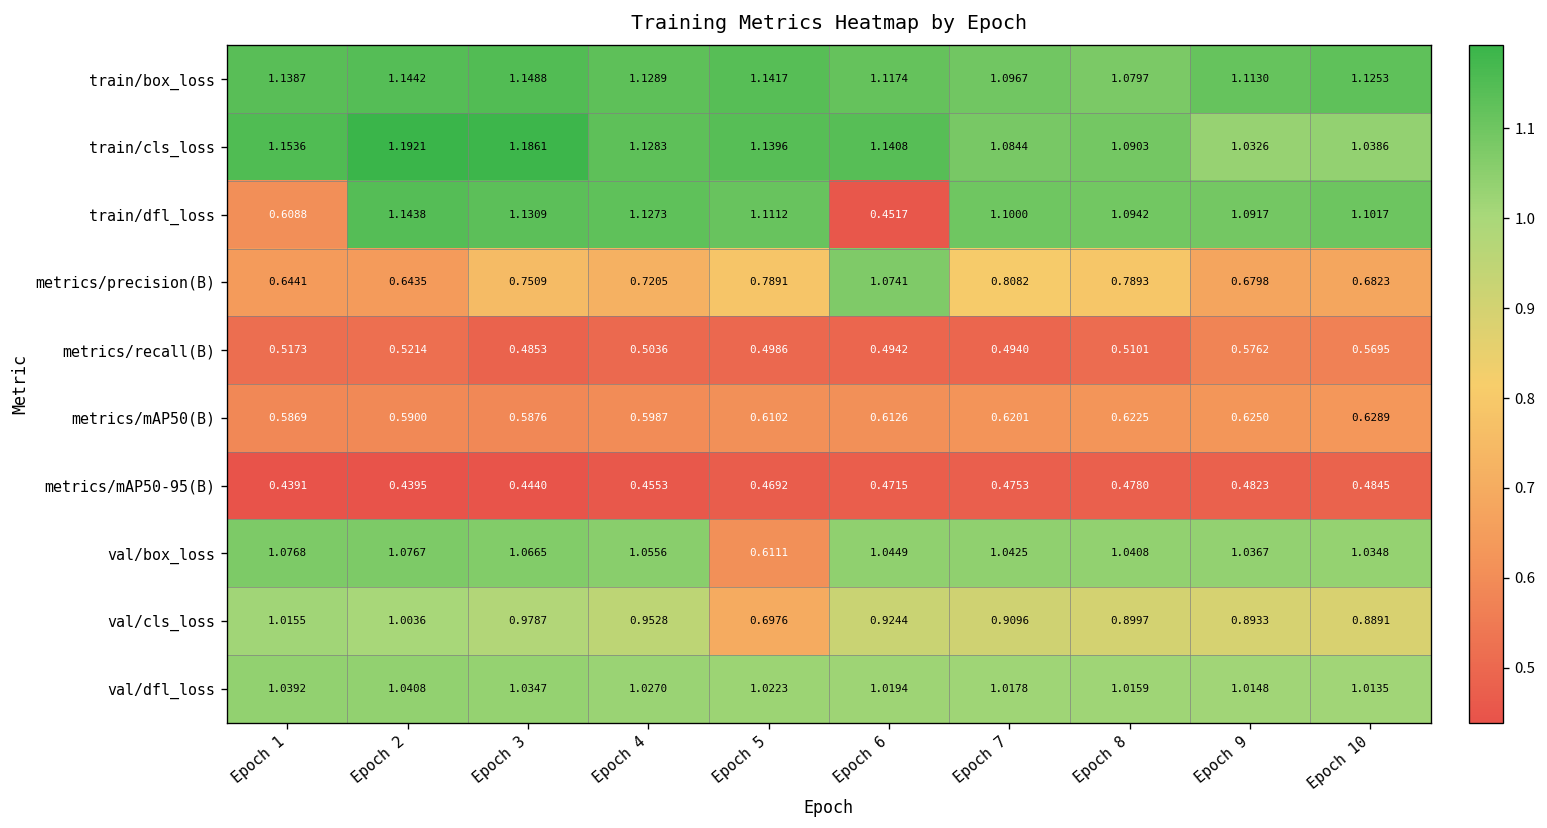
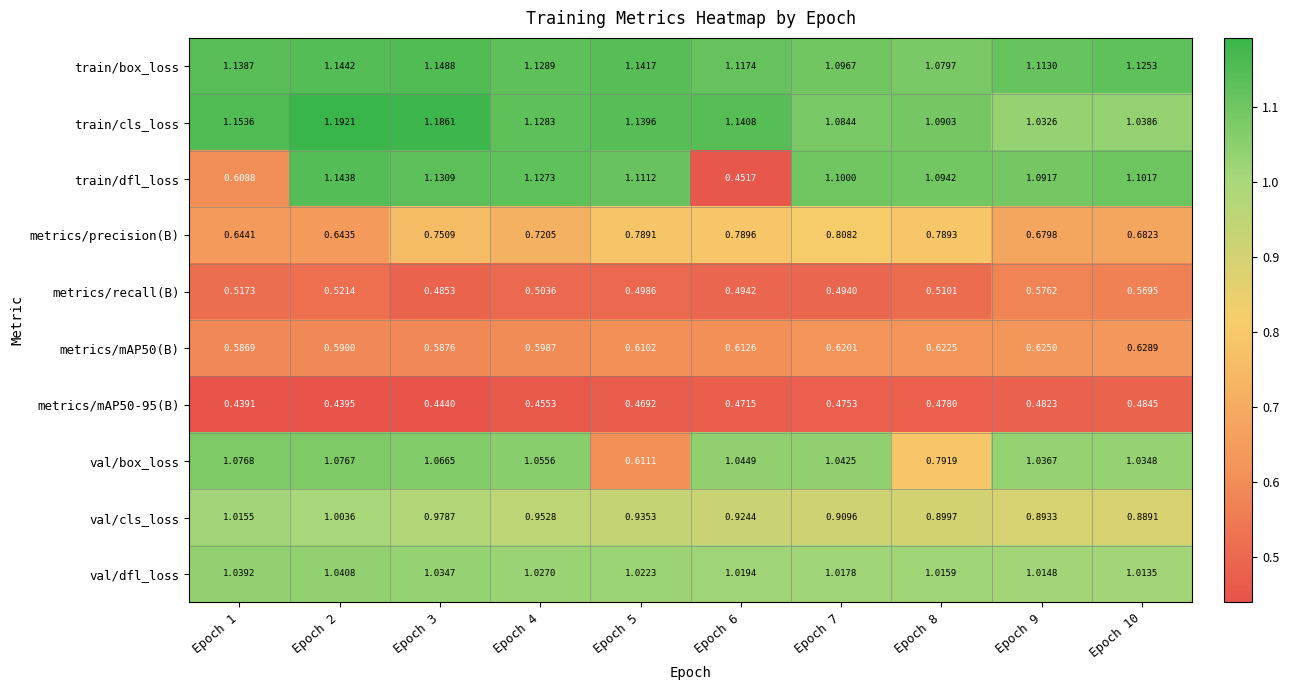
  {
    "train/box_loss": {
      "Epoch 1": 1.1387,
      "Epoch 2": 1.1442,
      "Epoch 3": 1.1488,
      "Epoch 4": 1.1289,
      "Epoch 5": 1.1417,
      "Epoch 6": 1.1174,
      "Epoch 7": 1.0967,
      "Epoch 8": 1.0797,
      "Epoch 9": 1.1130,
      "Epoch 10": 1.1253
    },
    "train/cls_loss": {
      "Epoch 1": 1.1536,
      "Epoch 2": 1.1921,
      "Epoch 3": 1.1861,
      "Epoch 4": 1.1283,
      "Epoch 5": 1.1396,
      "Epoch 6": 1.1408,
      "Epoch 7": 1.0844,
      "Epoch 8": 1.0903,
      "Epoch 9": 1.0326,
      "Epoch 10": 1.0386
    },
    "train/dfl_loss": {
      "Epoch 1": 0.6088,
      "Epoch 2": 1.1438,
      "Epoch 3": 1.1309,
      "Epoch 4": 1.1273,
      "Epoch 5": 1.1112,
      "Epoch 6": 0.4517,
      "Epoch 7": 1.1000,
      "Epoch 8": 1.0942,
      "Epoch 9": 1.0917,
      "Epoch 10": 1.1017
    },
    "metrics/precision(B)": {
      "Epoch 1": 0.6441,
      "Epoch 2": 0.6435,
      "Epoch 3": 0.7509,
      "Epoch 4": 0.7205,
      "Epoch 5": 0.7891,
-     "Epoch 6": 1.0741,
+     "Epoch 6": 0.7896,
      "Epoch 7": 0.8082,
      "Epoch 8": 0.7893,
      "Epoch 9": 0.6798,
      "Epoch 10": 0.6823
    },
    "metrics/recall(B)": {
      "Epoch 1": 0.5173,
      "Epoch 2": 0.5214,
      "Epoch 3": 0.4853,
      "Epoch 4": 0.5036,
      "Epoch 5": 0.4986,
      "Epoch 6": 0.4942,
      "Epoch 7": 0.4940,
      "Epoch 8": 0.5101,
      "Epoch 9": 0.5762,
      "Epoch 10": 0.5695
    },
    "metrics/mAP50(B)": {
      "Epoch 1": 0.5869,
      "Epoch 2": 0.5900,
      "Epoch 3": 0.5876,
      "Epoch 4": 0.5987,
      "Epoch 5": 0.6102,
      "Epoch 6": 0.6126,
      "Epoch 7": 0.6201,
      "Epoch 8": 0.6225,
      "Epoch 9": 0.6250,
      "Epoch 10": 0.6289
    },
    "metrics/mAP50-95(B)": {
      "Epoch 1": 0.4391,
      "Epoch 2": 0.4395,
      "Epoch 3": 0.4440,
      "Epoch 4": 0.4553,
      "Epoch 5": 0.4692,
      "Epoch 6": 0.4715,
      "Epoch 7": 0.4753,
      "Epoch 8": 0.4780,
      "Epoch 9": 0.4823,
      "Epoch 10": 0.4845
    },
    "val/box_loss": {
      "Epoch 1": 1.0768,
      "Epoch 2": 1.0767,
      "Epoch 3": 1.0665,
      "Epoch 4": 1.0556,
      "Epoch 5": 0.6111,
      "Epoch 6": 1.0449,
      "Epoch 7": 1.0425,
-     "Epoch 8": 1.0408,
+     "Epoch 8": 0.7919,
      "Epoch 9": 1.0367,
      "Epoch 10": 1.0348
    },
    "val/cls_loss": {
      "Epoch 1": 1.0155,
      "Epoch 2": 1.0036,
      "Epoch 3": 0.9787,
      "Epoch 4": 0.9528,
-     "Epoch 5": 0.6976,
+     "Epoch 5": 0.9353,
      "Epoch 6": 0.9244,
      "Epoch 7": 0.9096,
      "Epoch 8": 0.8997,
      "Epoch 9": 0.8933,
      "Epoch 10": 0.8891
    },
    "val/dfl_loss": {
      "Epoch 1": 1.0392,
      "Epoch 2": 1.0408,
      "Epoch 3": 1.0347,
      "Epoch 4": 1.0270,
      "Epoch 5": 1.0223,
      "Epoch 6": 1.0194,
      "Epoch 7": 1.0178,
      "Epoch 8": 1.0159,
      "Epoch 9": 1.0148,
      "Epoch 10": 1.0135
    }
  }
